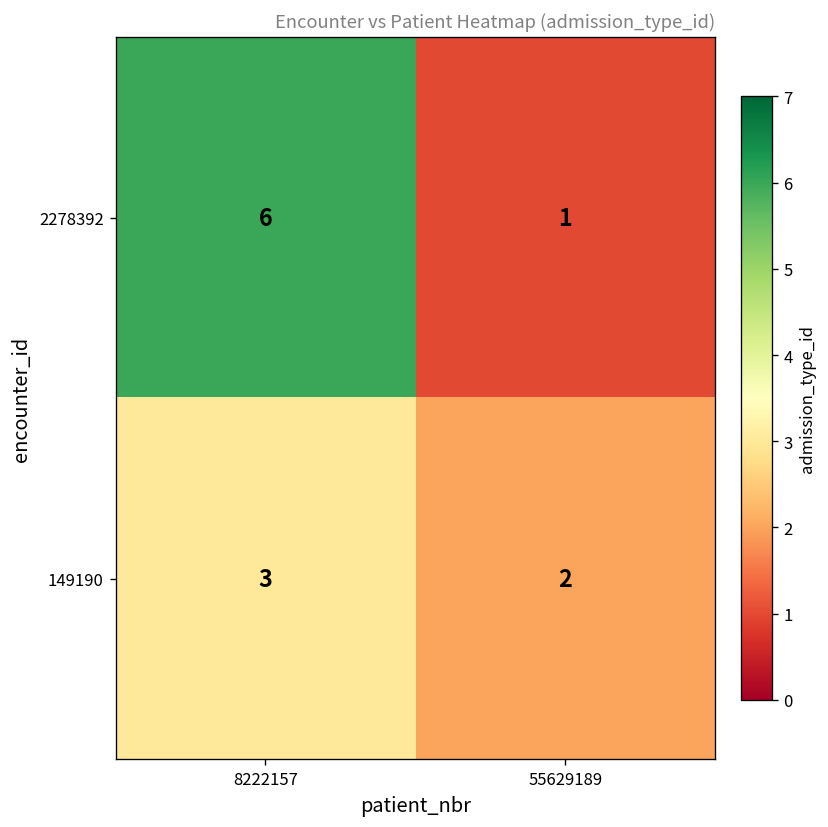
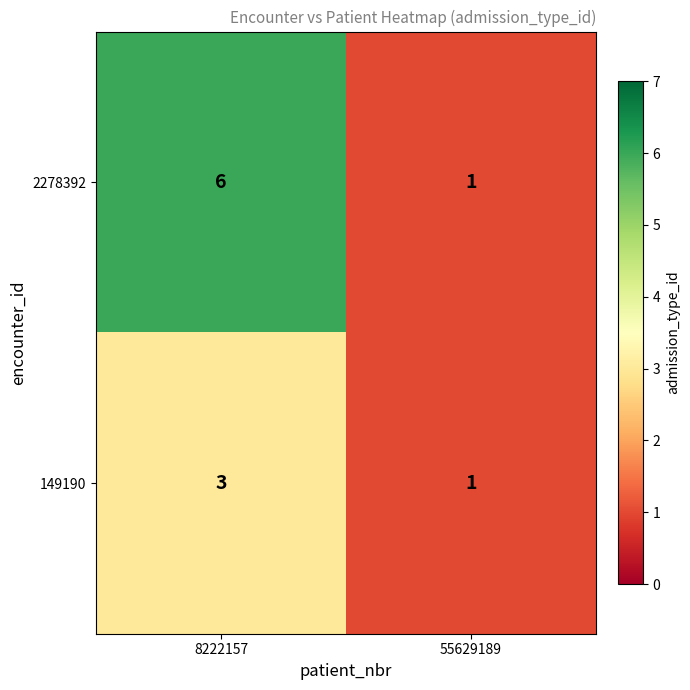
  {
    "2278392": {
      "8222157": 6,
      "55629189": 1
    },
    "149190": {
      "8222157": 3,
-     "55629189": 2
+     "55629189": 1
    }
  }
